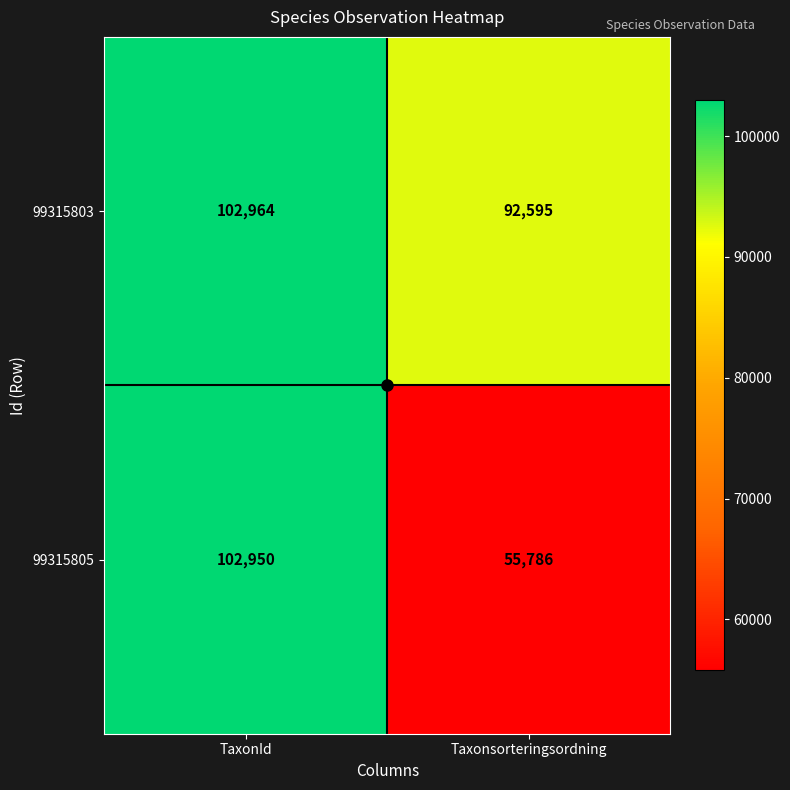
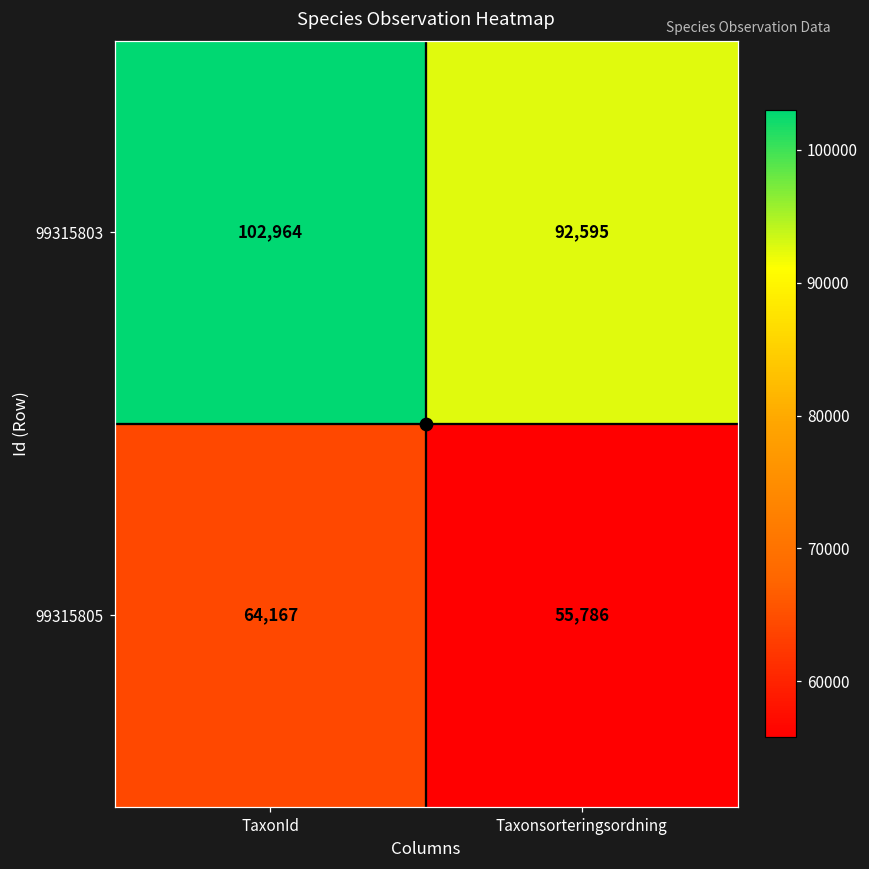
  {
    "99315803": {
      "TaxonId": "102,964",
      "Taxonsorteringsordning": "92,595"
    },
    "99315805": {
-     "TaxonId": "102,950",
+     "TaxonId": "64,167",
      "Taxonsorteringsordning": "55,786"
    }
  }
